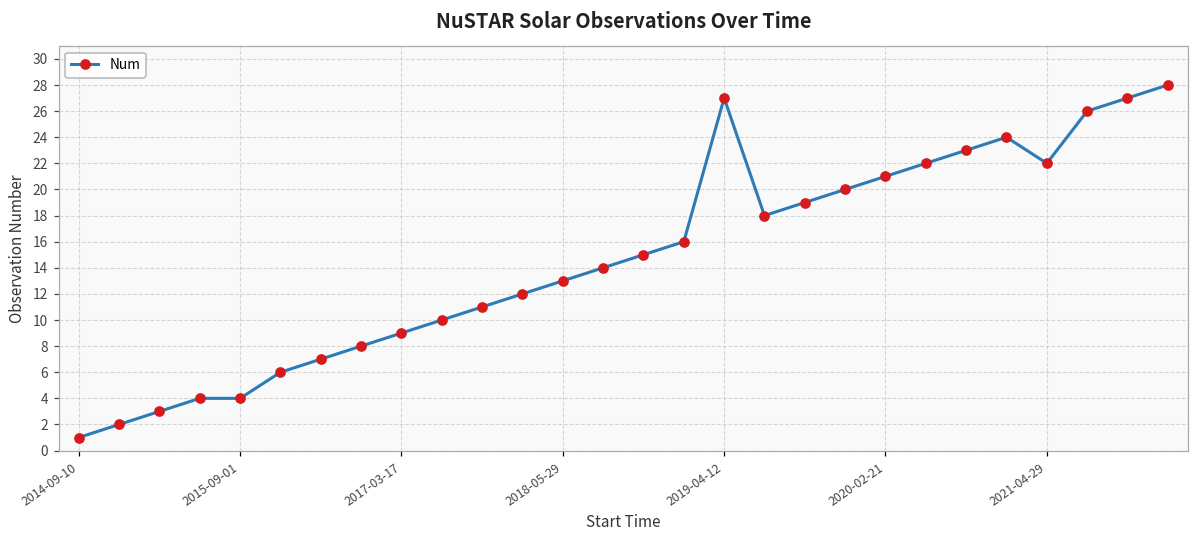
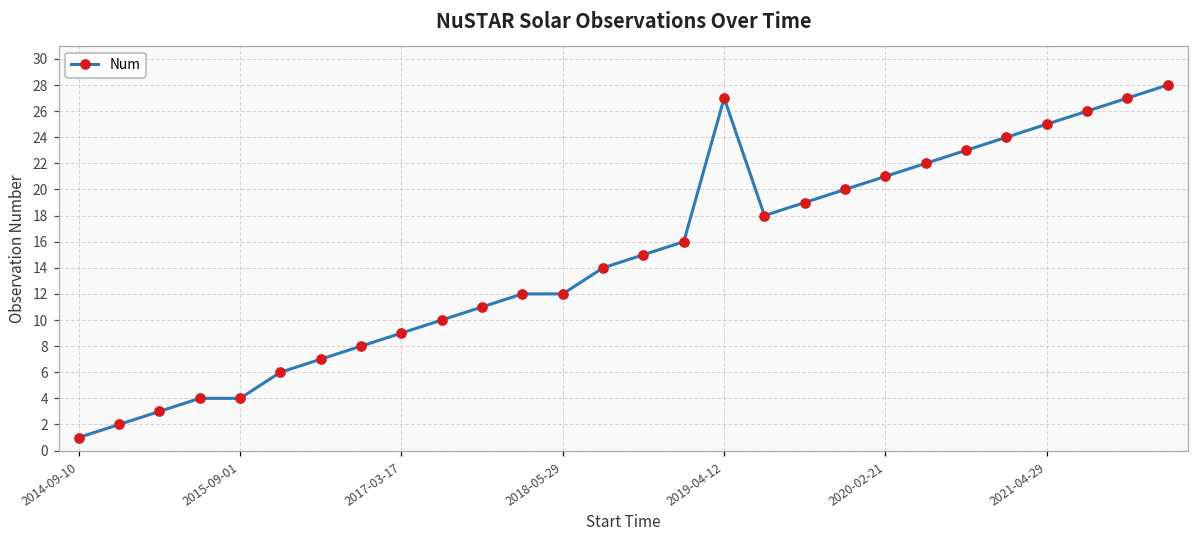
  {
    "2014-09-10": 1,
    "2015-09-01": 4,
    "2017-03-17": 9,
-   "2018-05-29": 13,
+   "2018-05-29": 12,
    "2019-04-12": 27,
    "2020-02-21": 21,
-   "2021-04-29": 22
+   "2021-04-29": 25
  }
